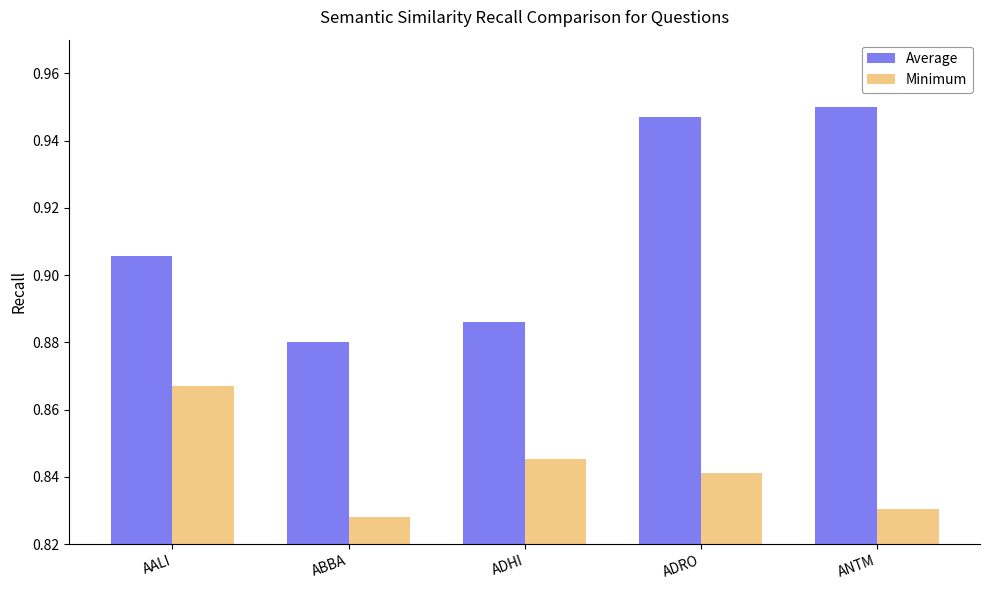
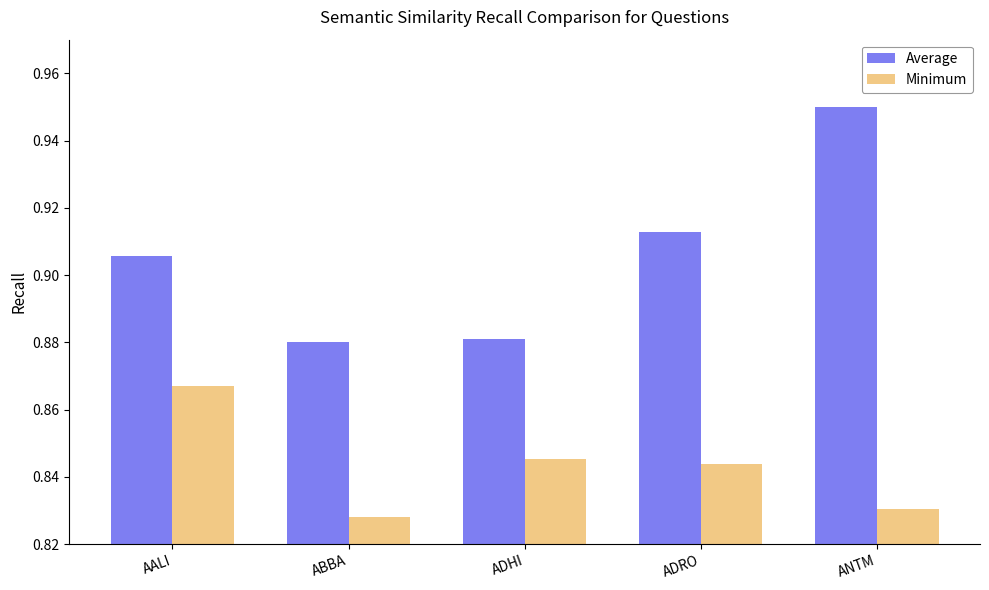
  {
    "Average": {
      "AALI": 0.906,
      "ABBA": 0.880,
-     "ADHI": 0.886,
-     "ADRO": 0.947,
+     "ADHI": 0.881,
+     "ADRO": 0.913,
      "ANTM": 0.950
    },
    "Minimum": {
      "AALI": 0.867,
      "ABBA": 0.828,
      "ADHI": 0.845,
-     "ADRO": 0.841,
+     "ADRO": 0.844,
      "ANTM": 0.830
    }
  }
